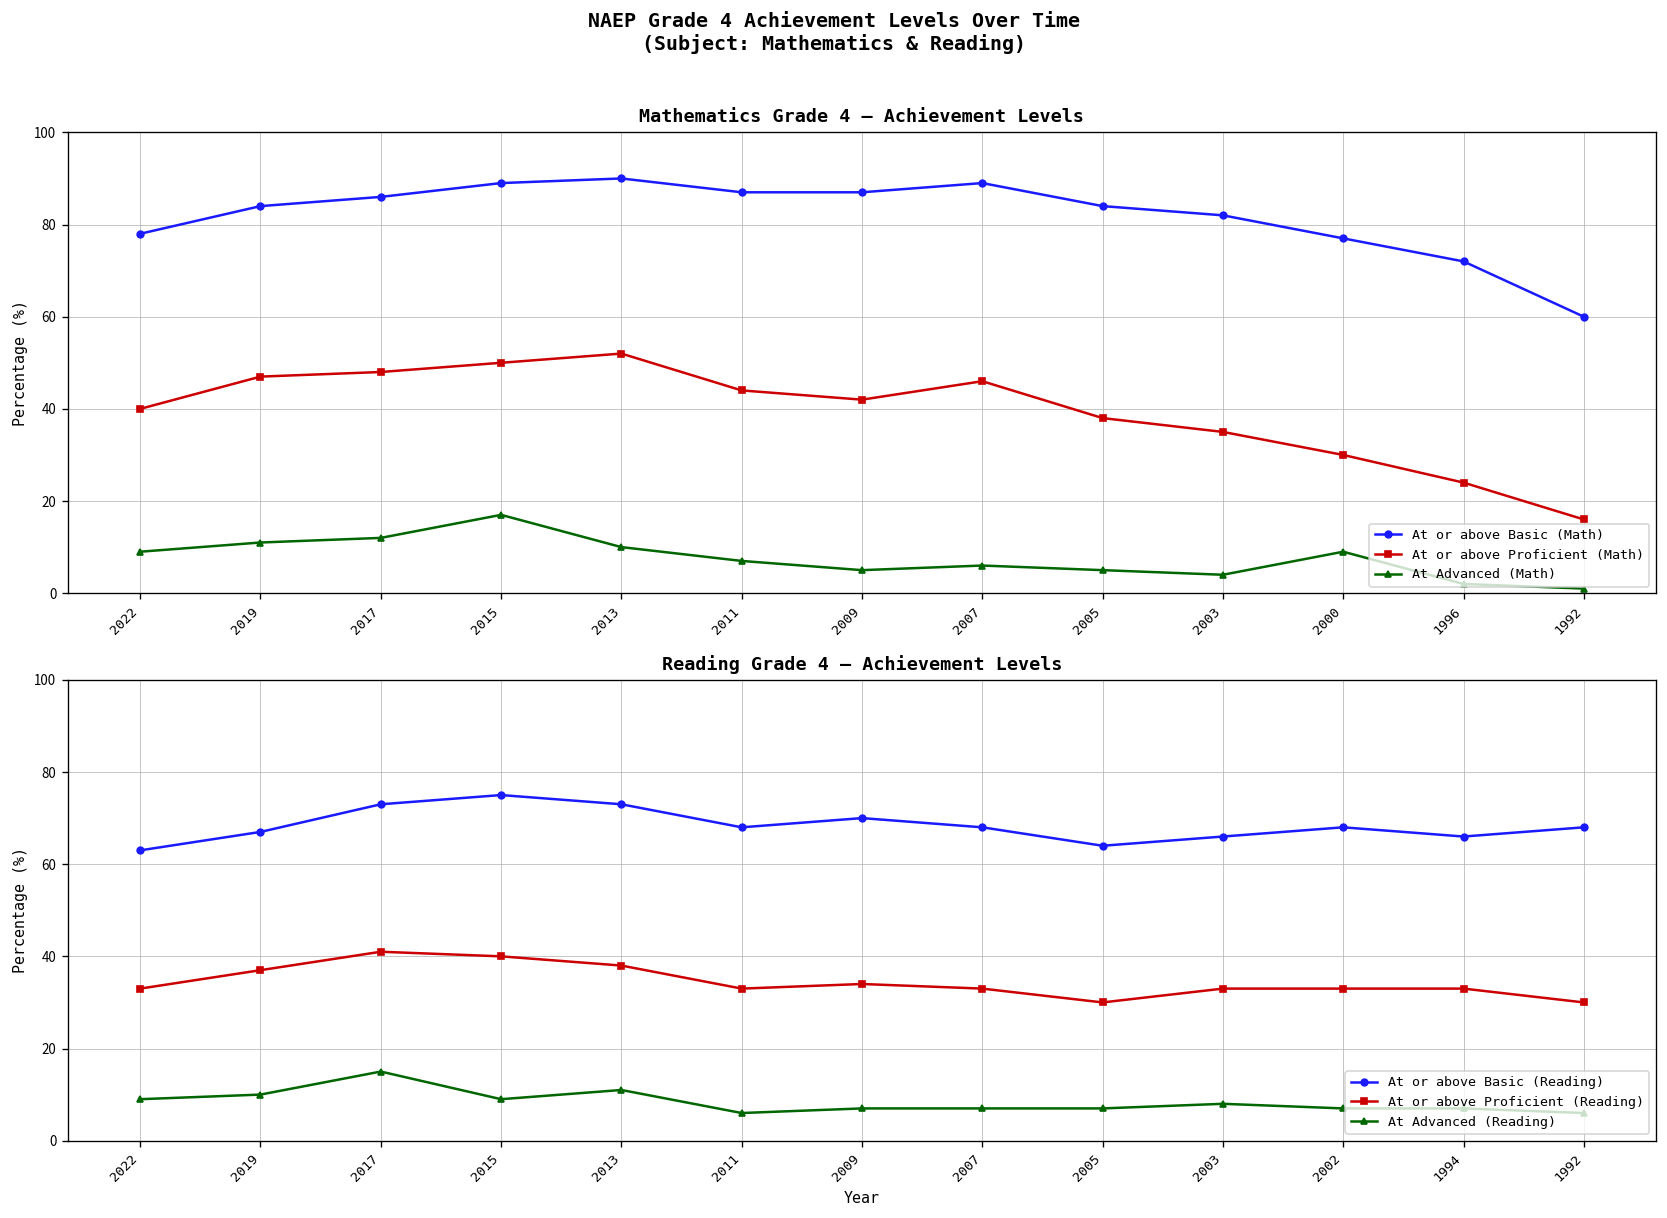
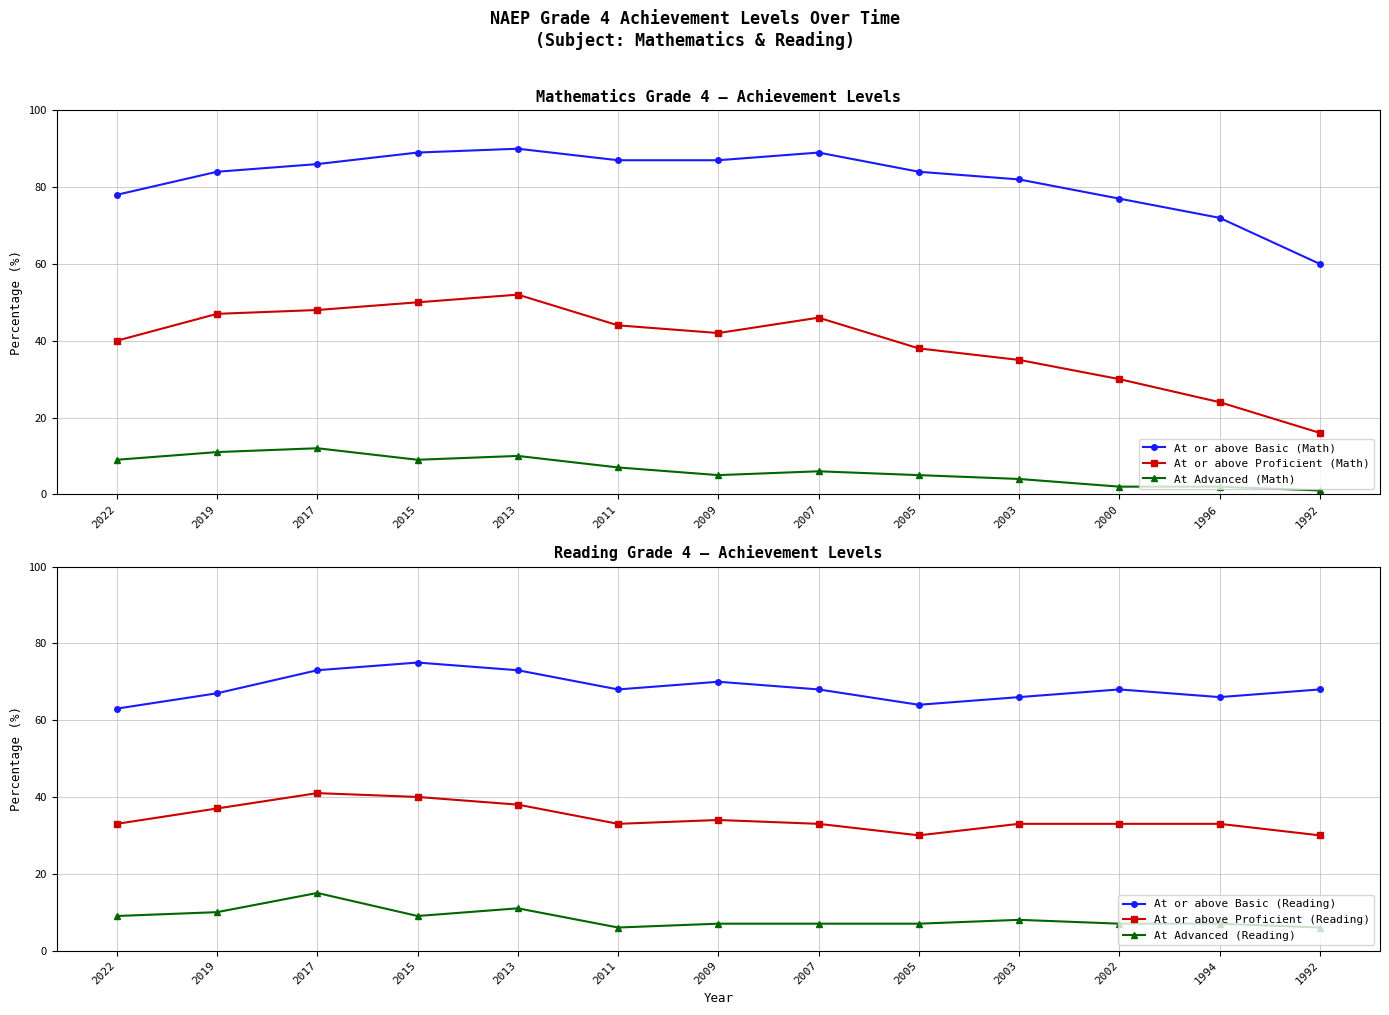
  {
    "Mathematics Grade 4 — Achievement Levels": {
      "At or above Basic (Math)": {
        "2022": 78,
        "2019": 84,
        "2017": 86,
        "2015": 89,
        "2013": 90,
        "2011": 87,
        "2009": 87,
        "2007": 89,
        "2005": 84,
        "2003": 82,
        "2000": 77,
        "1996": 72,
        "1992": 60
      },
      "At or above Proficient (Math)": {
        "2022": 40,
        "2019": 47,
        "2017": 48,
        "2015": 50,
        "2013": 52,
        "2011": 44,
        "2009": 42,
        "2007": 46,
        "2005": 38,
        "2003": 35,
        "2000": 30,
        "1996": 24,
        "1992": 16
      },
      "At Advanced (Math)": {
        "2022": 9,
        "2019": 11,
        "2017": 12,
-       "2015": 17,
+       "2015": 9,
        "2013": 10,
        "2011": 7,
        "2009": 5,
        "2007": 6,
        "2005": 5,
        "2003": 4,
-       "2000": 9,
+       "2000": 2,
        "1992": 1
      }
    },
    "Reading Grade 4 — Achievement Levels": {
      "At or above Basic (Reading)": {
        "2022": 63,
        "2019": 67,
        "2017": 73,
        "2015": 75,
        "2013": 73,
        "2011": 68,
        "2009": 70,
        "2007": 68,
        "2005": 64,
        "2003": 66,
        "2002": 68,
        "1994": 66,
        "1992": 68
      },
      "At or above Proficient (Reading)": {
        "2022": 33,
        "2019": 37,
        "2017": 41,
        "2015": 40,
        "2013": 38,
        "2011": 33,
        "2009": 34,
        "2007": 33,
        "2005": 30,
        "2003": 33,
        "2002": 33,
        "1994": 33,
        "1992": 30
      },
      "At Advanced (Reading)": {
        "2022": 9,
        "2019": 10,
        "2017": 15,
        "2015": 9,
        "2013": 11,
        "2011": 6,
        "2009": 7,
        "2007": 7,
        "2005": 7,
        "2003": 8
      }
    }
  }
